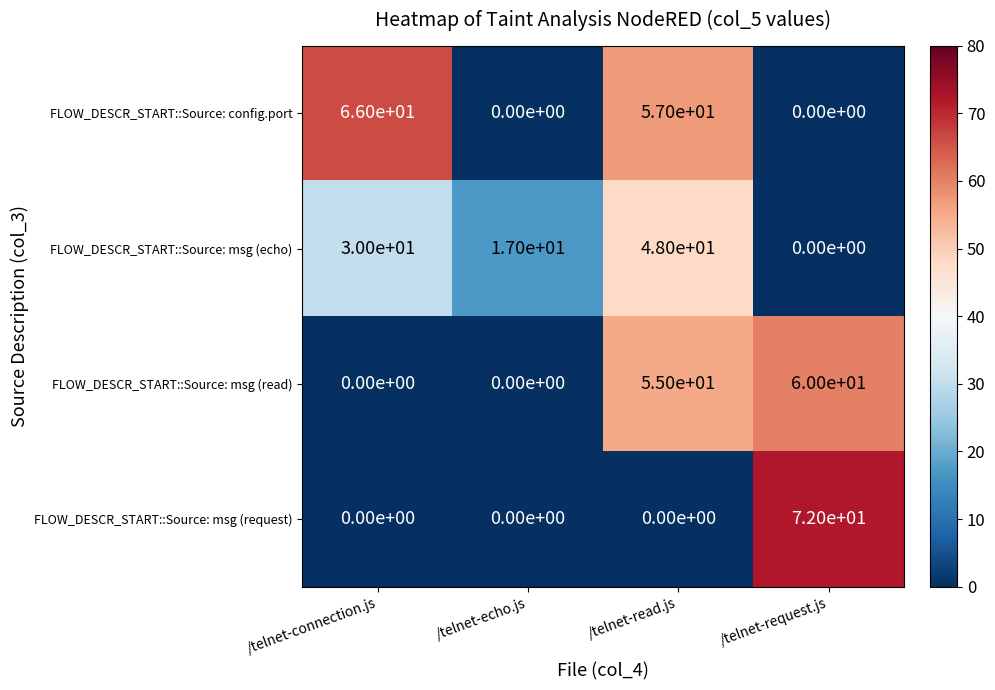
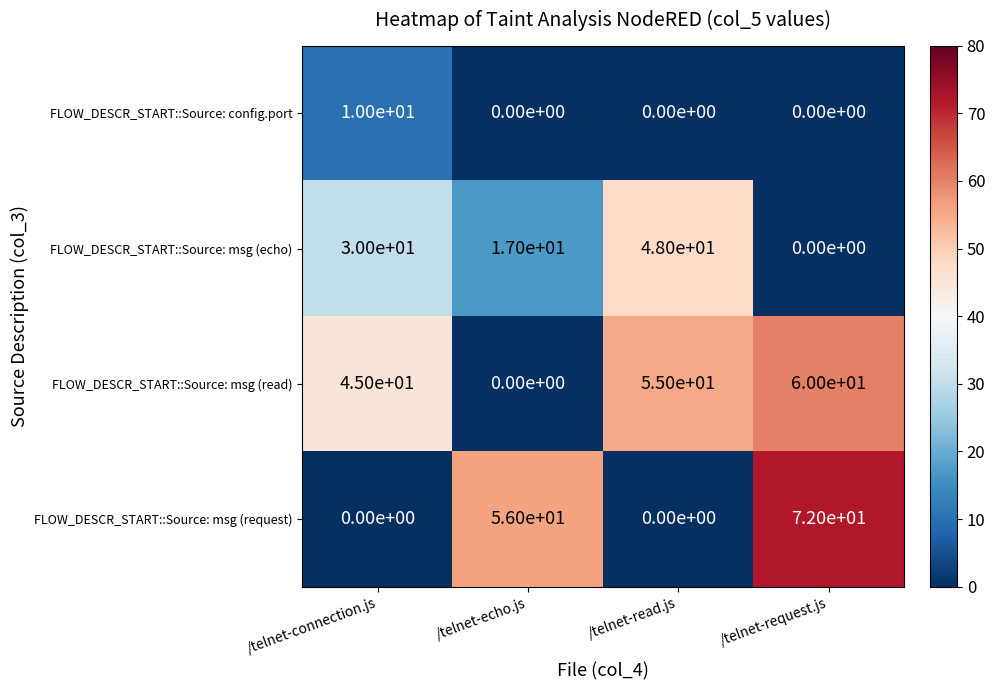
  {
    "FLOW_DESCR_START::Source: config.port": {
-     "/telnet-connection.js": "6.60e+01",
+     "/telnet-connection.js": "1.00e+01",
      "/telnet-echo.js": "0.00e+00",
-     "/telnet-read.js": "5.70e+01",
+     "/telnet-read.js": "0.00e+00",
      "/telnet-request.js": "0.00e+00"
    },
    "FLOW_DESCR_START::Source: msg (echo)": {
      "/telnet-connection.js": "3.00e+01",
      "/telnet-echo.js": "1.70e+01",
      "/telnet-read.js": "4.80e+01",
      "/telnet-request.js": "0.00e+00"
    },
    "FLOW_DESCR_START::Source: msg (read)": {
-     "/telnet-connection.js": "0.00e+00",
+     "/telnet-connection.js": "4.50e+01",
      "/telnet-echo.js": "0.00e+00",
      "/telnet-read.js": "5.50e+01",
      "/telnet-request.js": "6.00e+01"
    },
    "FLOW_DESCR_START::Source: msg (request)": {
      "/telnet-connection.js": "0.00e+00",
-     "/telnet-echo.js": "0.00e+00",
+     "/telnet-echo.js": "5.60e+01",
      "/telnet-read.js": "0.00e+00",
      "/telnet-request.js": "7.20e+01"
    }
  }
